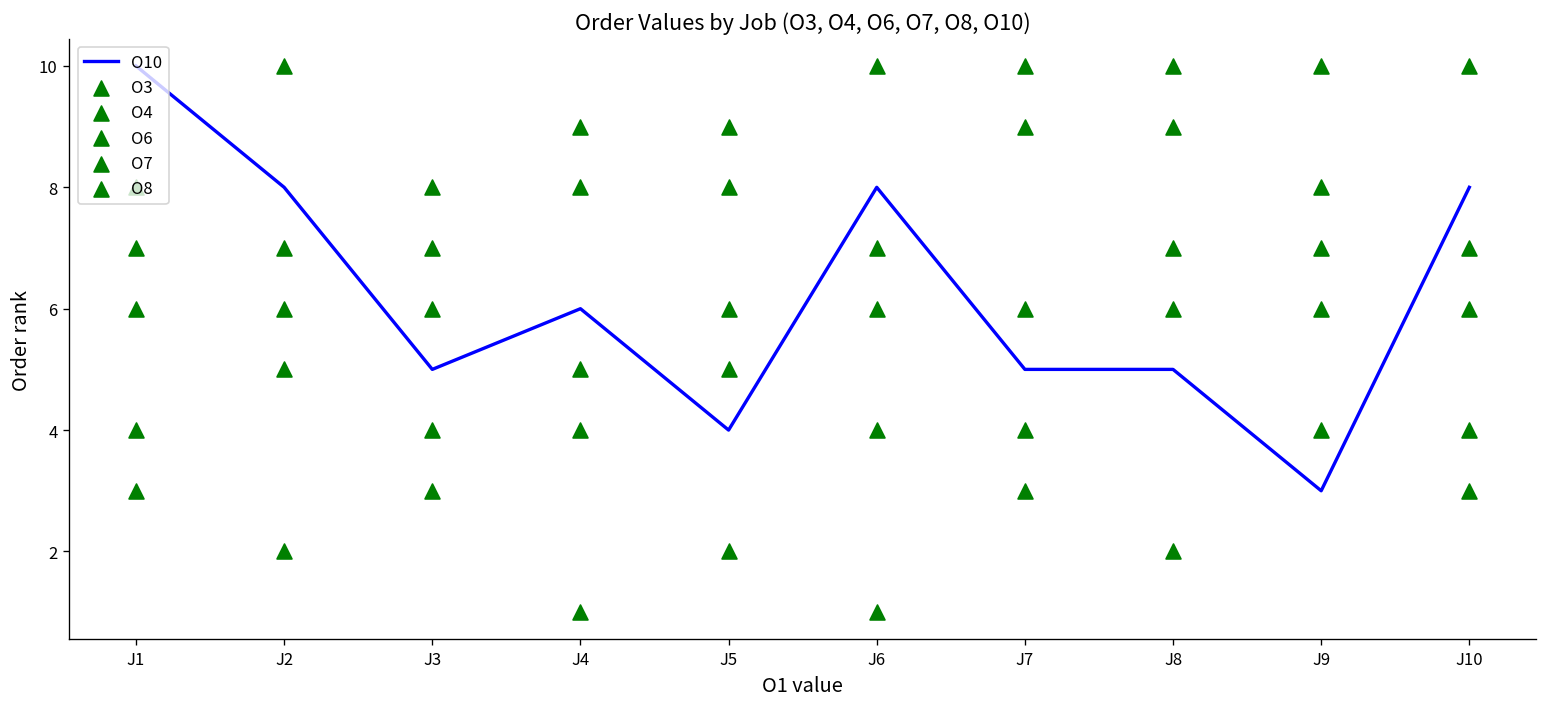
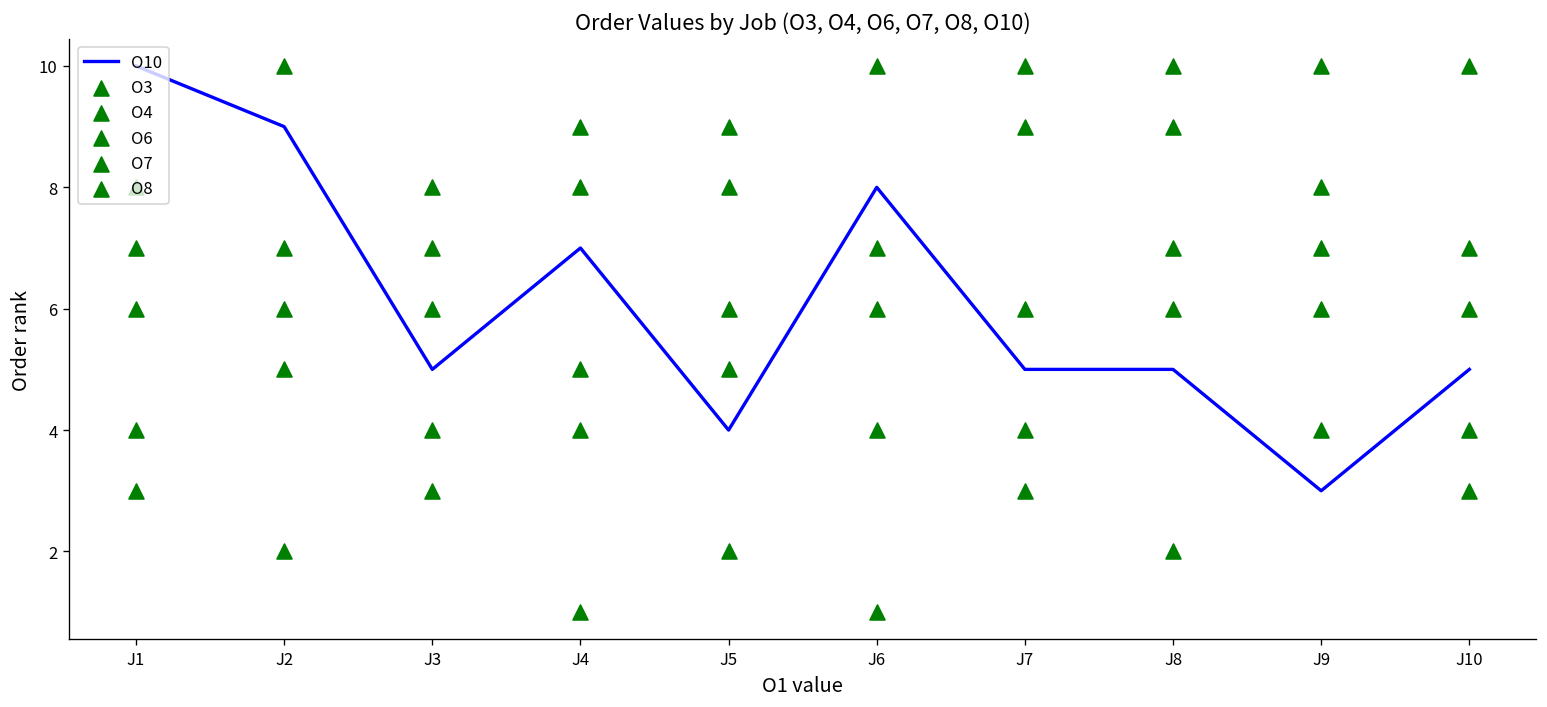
  {
    "O10": {
-     "J2": 8,
+     "J2": 9,
      "J3": 5,
-     "J4": 6,
+     "J4": 7,
      "J5": 4,
      "J6": 8,
      "J7": 5,
      "J8": 5,
      "J9": 3,
-     "J10": 8
+     "J10": 5
    }
  }
